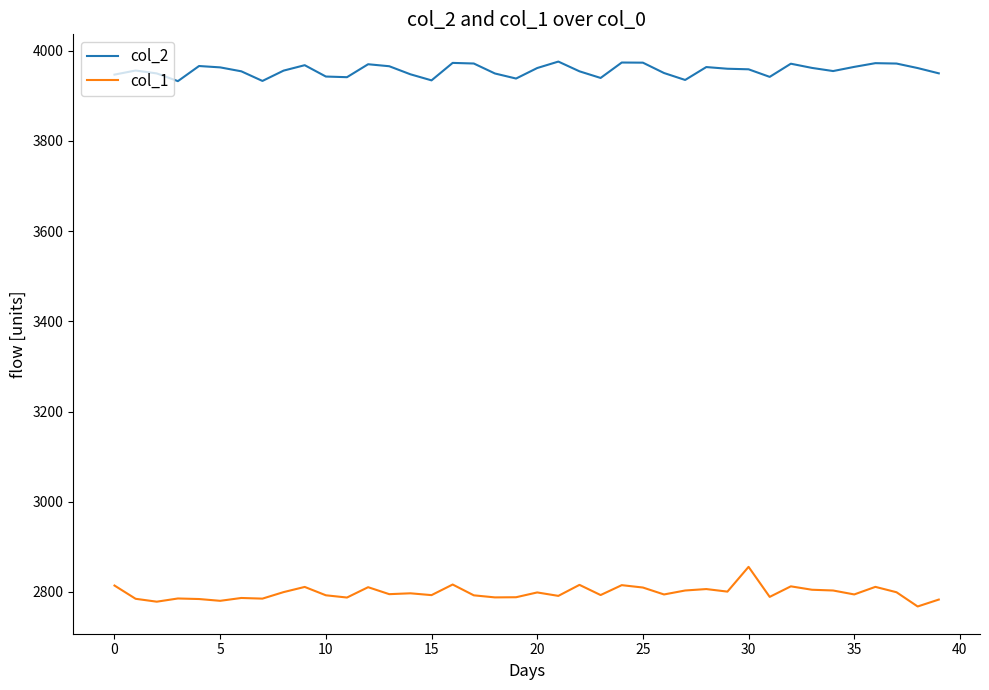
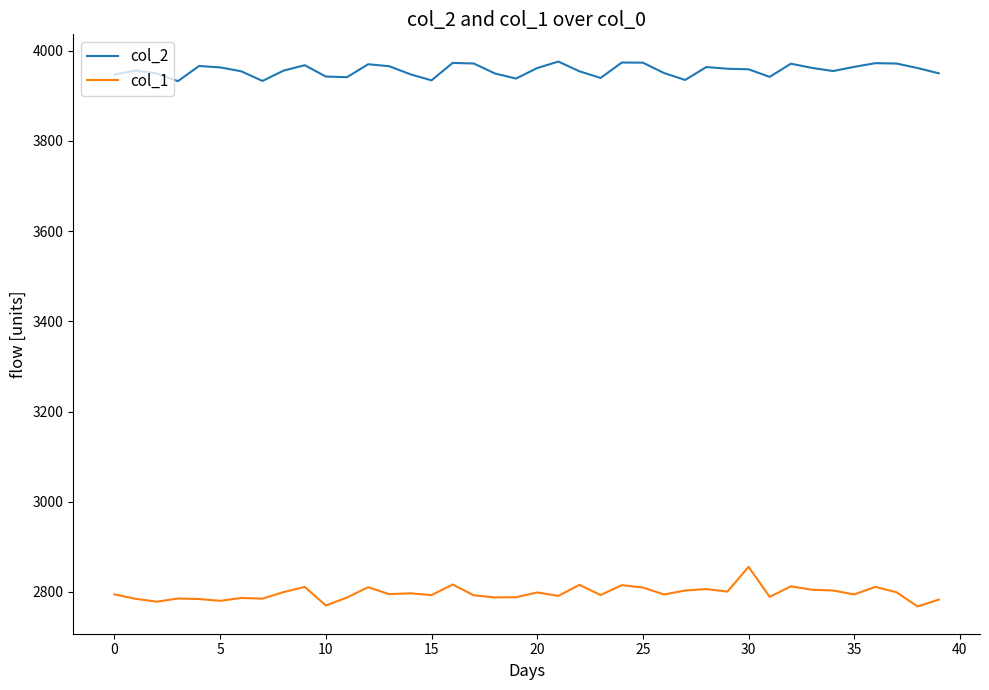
  {
    "col_2": {
      "5": 3960,
      "10": 3940,
      "15": 3930,
      "20": 3960,
      "25": 3970,
      "30": 3960,
      "35": 3960
    },
    "col_1": {
-     "0": 2810,
+     "0": 2790,
      "5": 2780,
-     "10": 2790,
+     "10": 2770,
      "15": 2790,
      "20": 2800,
      "25": 2810,
      "30": 2860,
      "35": 2790
    }
  }
